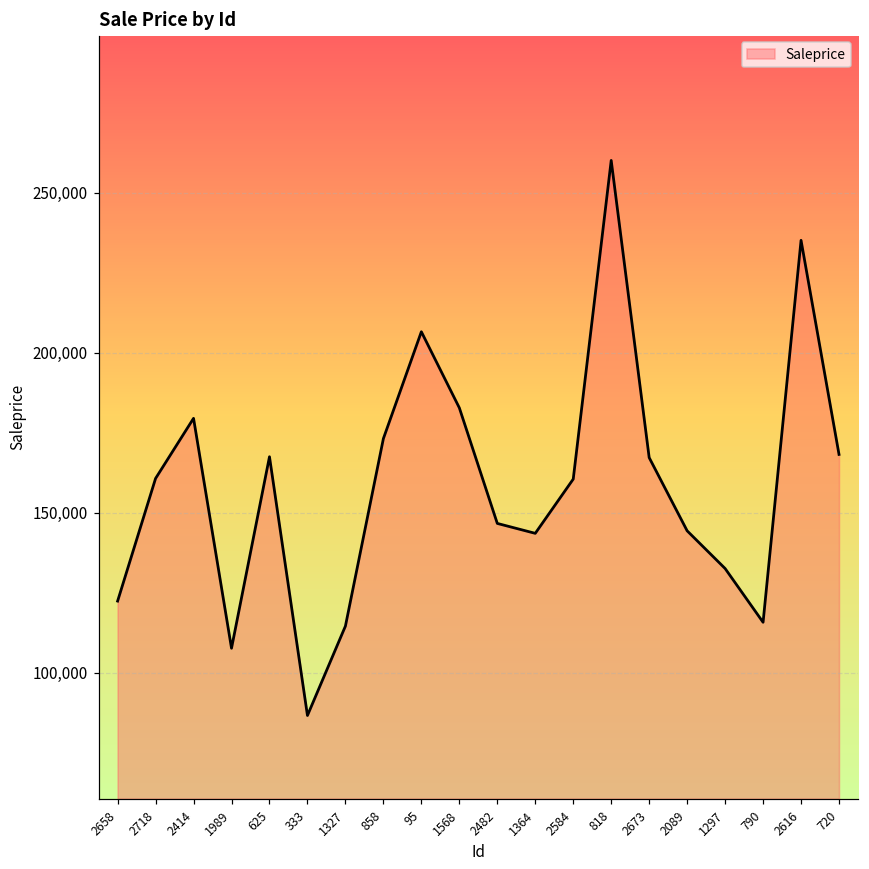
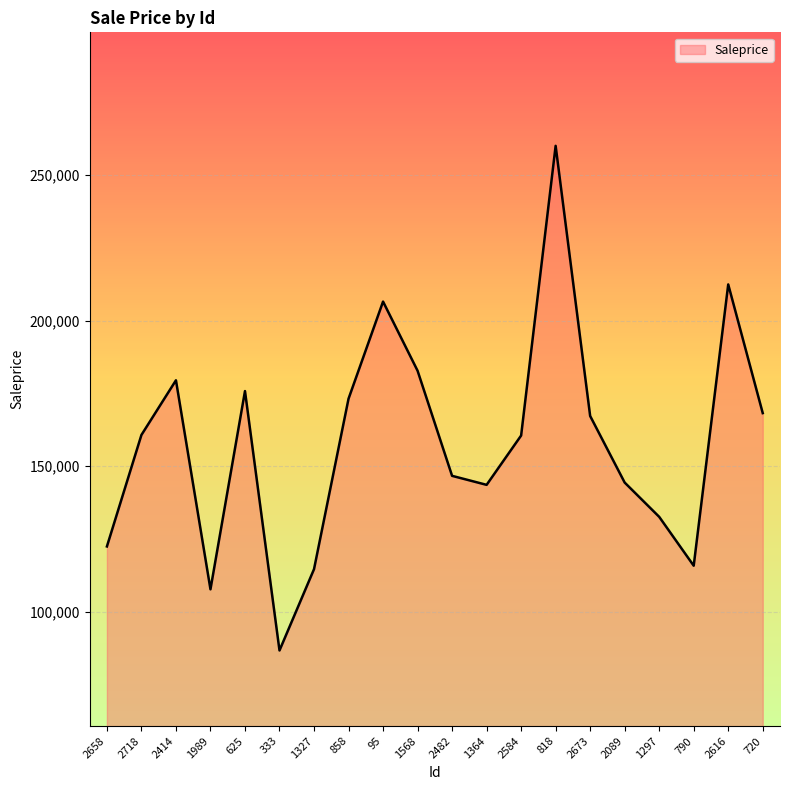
  {
    "2658": "122,000",
    "2718": "161,000",
    "2414": "179,000",
    "1989": "108,000",
-   "625": "167,000",
+   "625": "176,000",
    "333": "87,000",
    "1327": "115,000",
    "858": "173,000",
    "95": "207,000",
    "1568": "183,000",
    "2482": "147,000",
    "1364": "144,000",
    "2584": "160,000",
    "818": "260,000",
    "2673": "167,000",
    "2089": "144,000",
    "1297": "133,000",
    "790": "116,000",
-   "2616": "235,000",
+   "2616": "212,000",
    "720": "168,000"
  }
